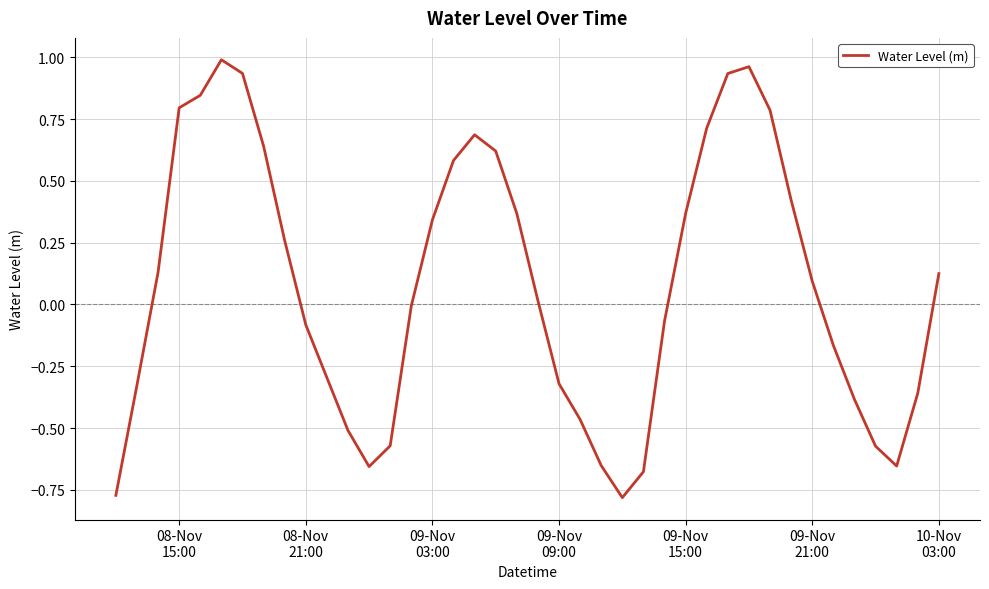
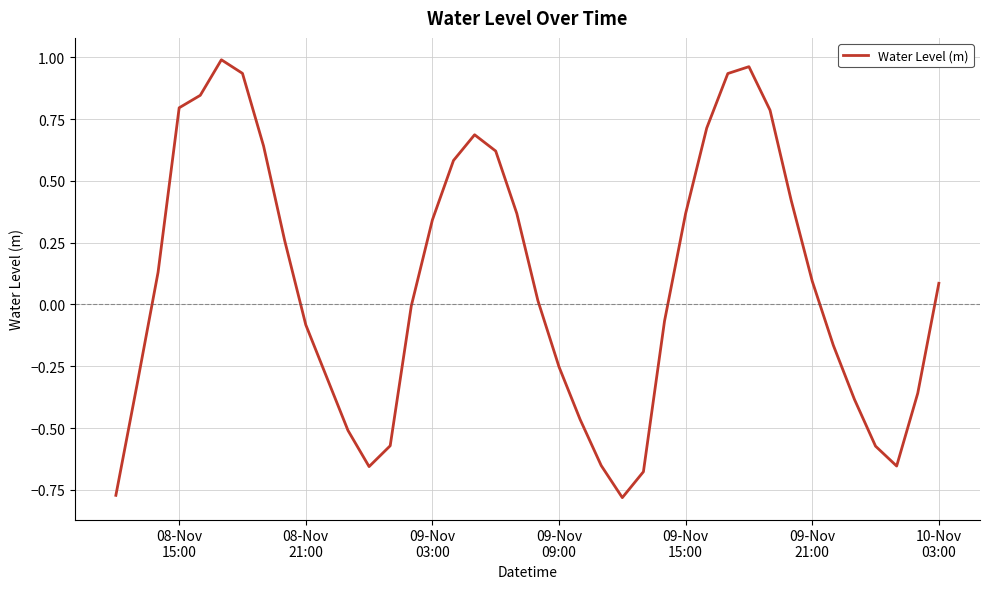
  {
    "08-Nov 15:00": 0.80,
    "08-Nov 21:00": -0.08,
    "09-Nov 03:00": 0.34,
-   "09-Nov 09:00": -0.32,
+   "09-Nov 09:00": -0.25,
    "09-Nov 15:00": 0.37,
    "09-Nov 21:00": 0.09,
-   "10-Nov 03:00": 0.12
+   "10-Nov 03:00": 0.09
  }
